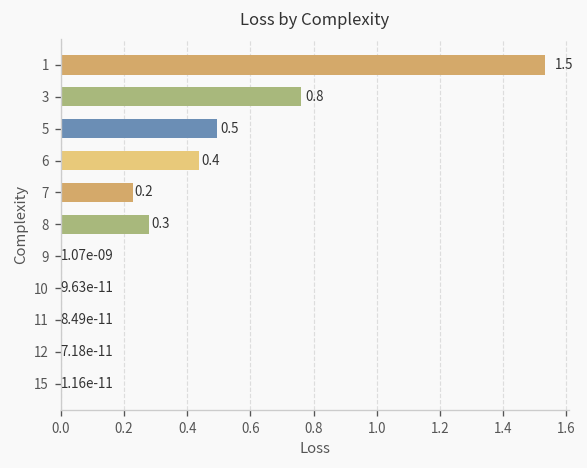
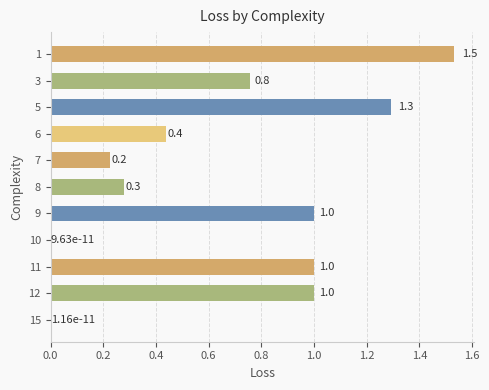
  {
    "1": "1.5",
    "3": "0.8",
-   "5": "0.5",
+   "5": "1.3",
    "6": "0.4",
    "7": "0.2",
    "8": "0.3",
-   "9": "1.07e-09",
+   "9": "1.0",
    "10": "9.63e-11",
-   "11": "8.49e-11",
-   "12": "7.18e-11",
+   "11": "1.0",
+   "12": "1.0",
    "15": "1.16e-11"
  }
